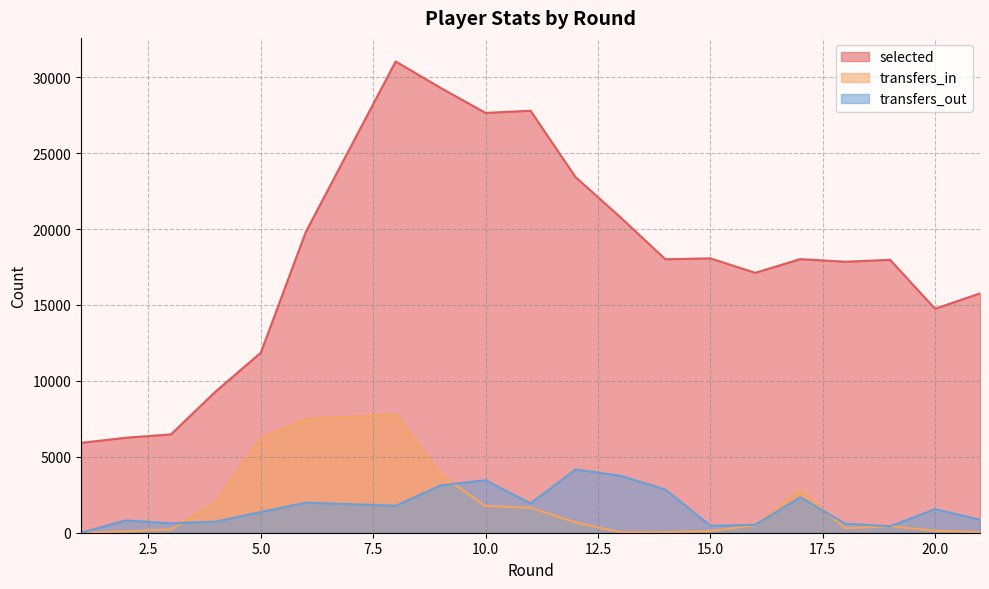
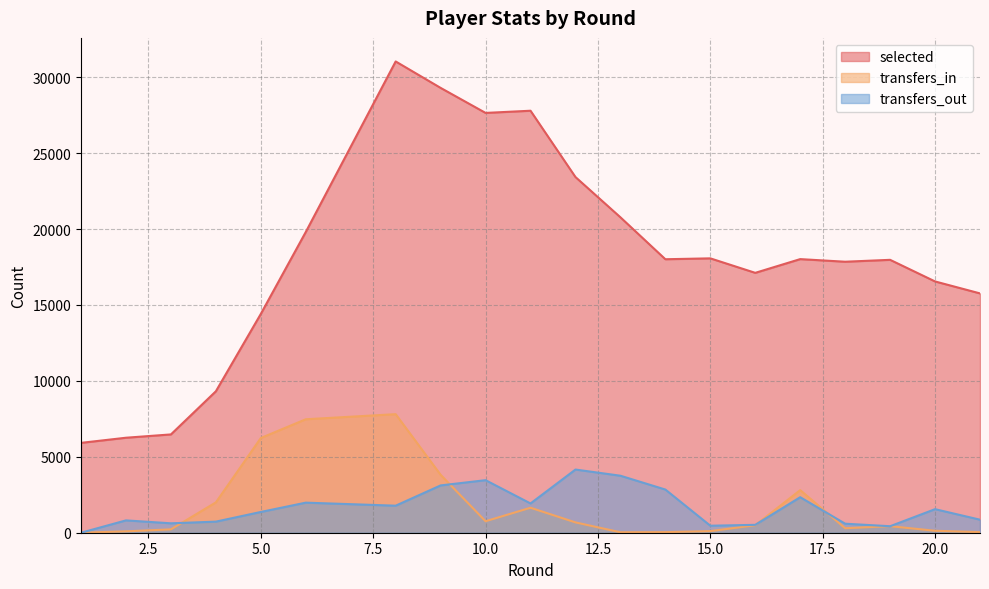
  {
    "selected": {
-     "5.0": 11900,
+     "5.0": 14400,
      "10.0": 27600,
      "15.0": 18100,
-     "20.0": 14700
+     "20.0": 16500
    },
    "transfers_in": {
      "5.0": 6200,
-     "10.0": 1800,
+     "10.0": 800,
      "15.0": 100,
      "20.0": 100
    },
    "transfers_out": {
      "5.0": 1400,
      "10.0": 3500,
      "15.0": 500,
      "20.0": 1600
    }
  }
